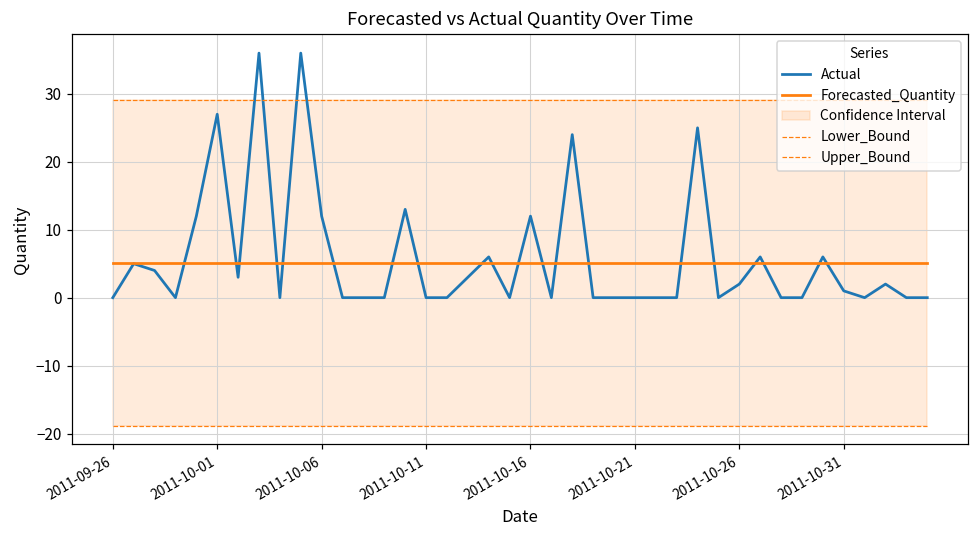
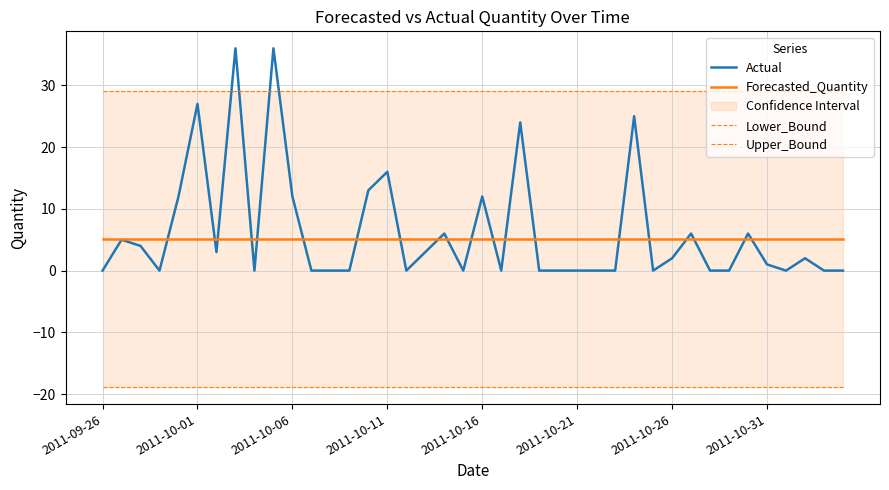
  {
    "Actual": {
      "2011-09-26": 0,
      "2011-10-01": 27,
      "2011-10-06": 12,
-     "2011-10-11": 0,
+     "2011-10-11": 16,
      "2011-10-16": 12,
      "2011-10-21": 0,
      "2011-10-26": 2,
      "2011-10-31": 1
    }
  }
